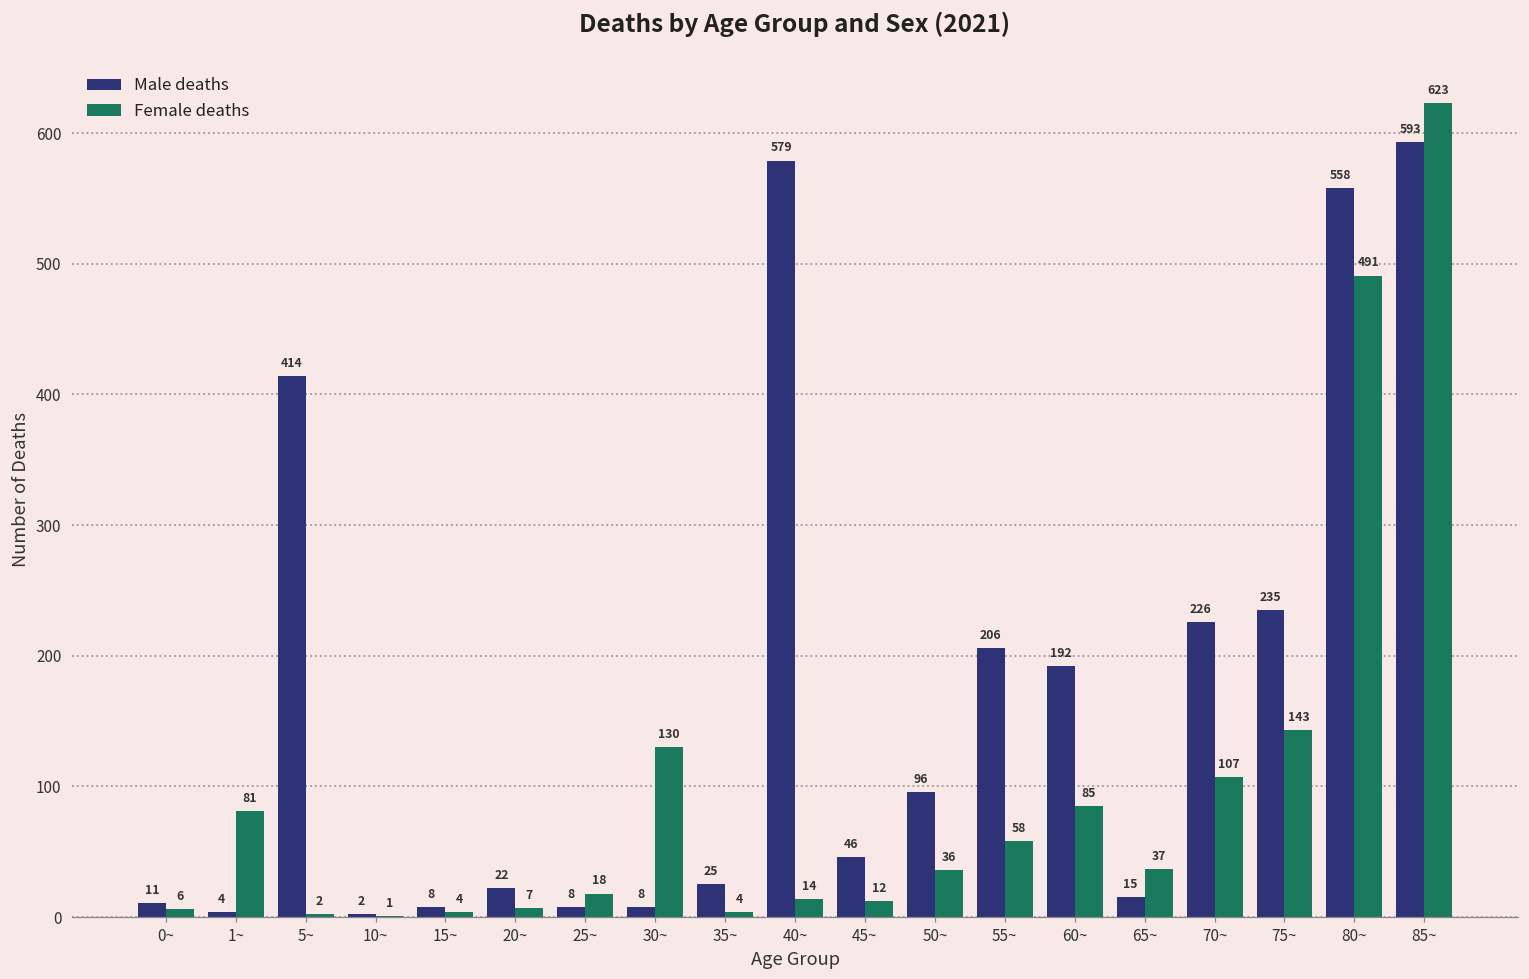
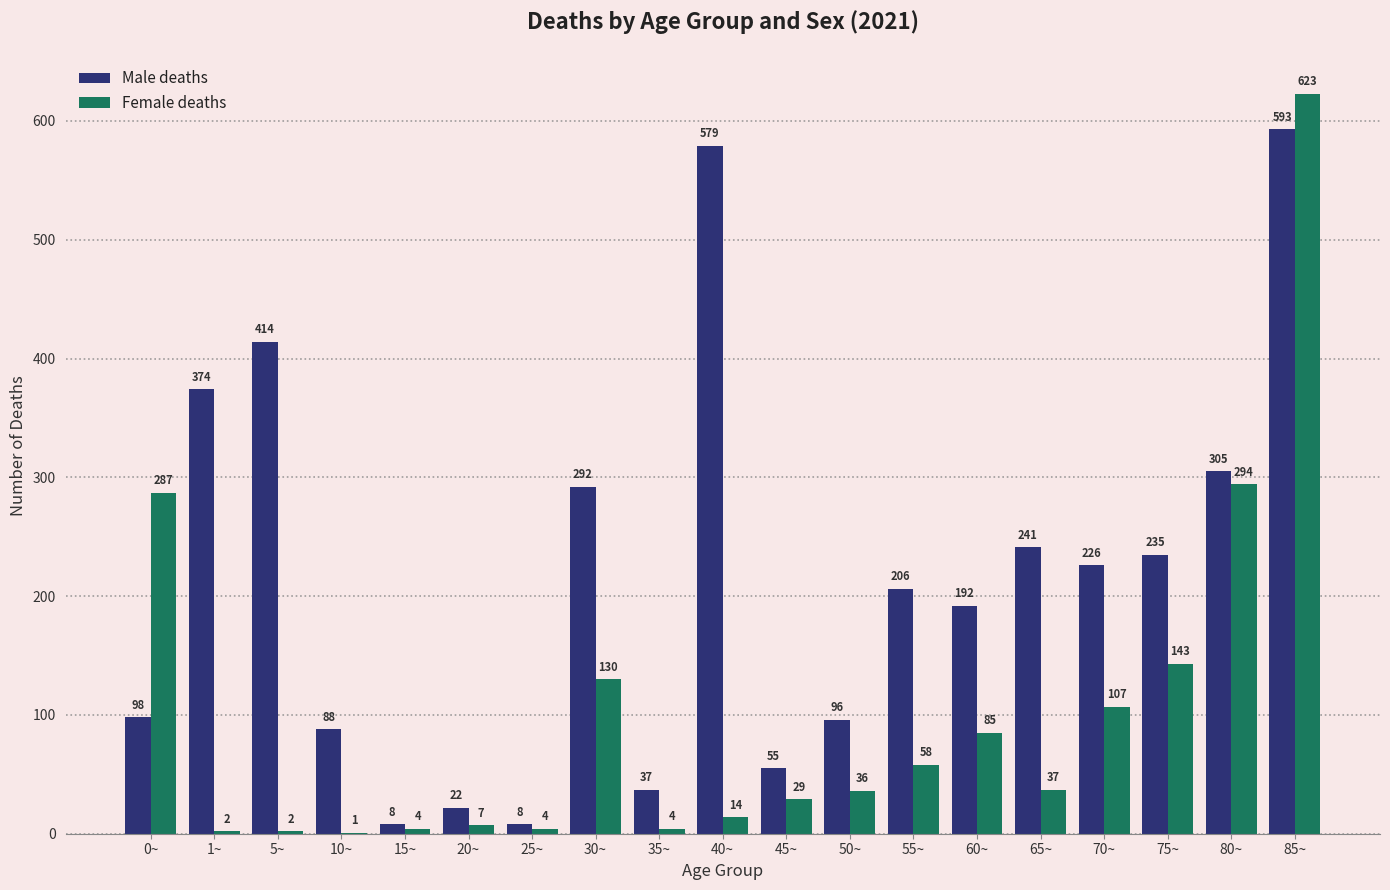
  {
    "Male deaths": {
-     "0~": 11,
-     "1~": 4,
+     "0~": 98,
+     "1~": 374,
      "5~": 414,
-     "10~": 2,
+     "10~": 88,
      "15~": 8,
      "20~": 22,
      "25~": 8,
-     "30~": 8,
-     "35~": 25,
+     "30~": 292,
+     "35~": 37,
      "40~": 579,
-     "45~": 46,
+     "45~": 55,
      "50~": 96,
      "55~": 206,
      "60~": 192,
-     "65~": 15,
+     "65~": 241,
      "70~": 226,
      "75~": 235,
-     "80~": 558,
+     "80~": 305,
      "85~": 593
    },
    "Female deaths": {
-     "0~": 6,
-     "1~": 81,
+     "0~": 287,
+     "1~": 2,
      "5~": 2,
      "10~": 1,
      "15~": 4,
      "20~": 7,
-     "25~": 18,
+     "25~": 4,
      "30~": 130,
      "35~": 4,
      "40~": 14,
-     "45~": 12,
+     "45~": 29,
      "50~": 36,
      "55~": 58,
      "60~": 85,
      "65~": 37,
      "70~": 107,
      "75~": 143,
-     "80~": 491,
+     "80~": 294,
      "85~": 623
    }
  }
